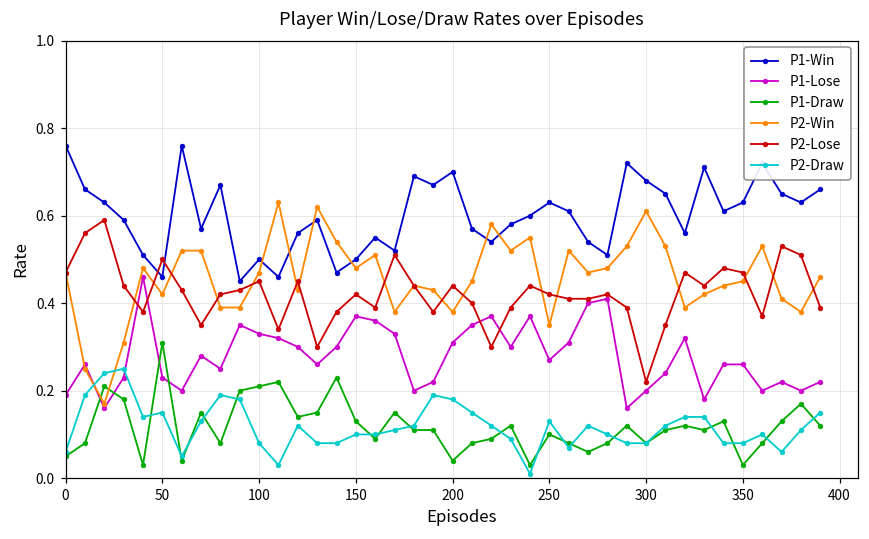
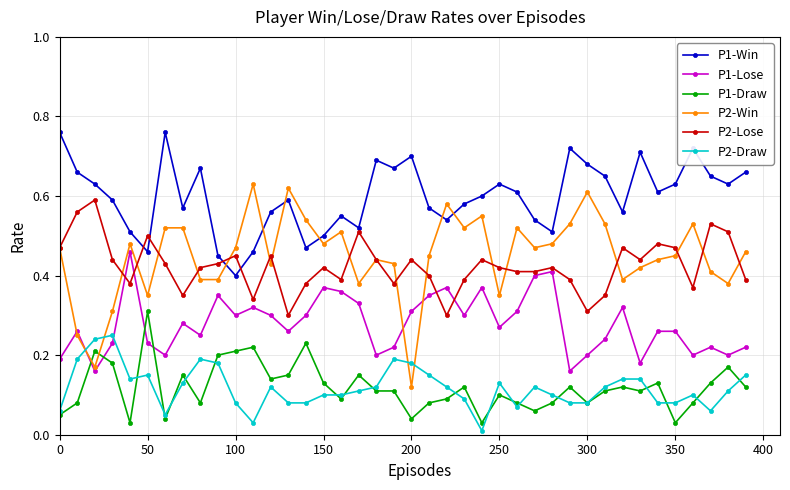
  {
    "P1-Win": {
      "0": 0.76,
      "50": 0.46,
-     "100": 0.5,
+     "100": 0.4,
      "150": 0.5,
      "200": 0.7,
      "250": 0.63,
      "300": 0.68,
      "350": 0.63
    },
    "P1-Lose": {
      "0": 0.19,
      "50": 0.23,
-     "100": 0.33,
+     "100": 0.30,
      "150": 0.37,
      "200": 0.31,
      "250": 0.27,
      "300": 0.20,
      "350": 0.26
    },
    "P1-Draw": {
      "0": 0.05,
      "50": 0.31,
      "100": 0.21,
      "150": 0.13,
      "200": 0.04,
      "250": 0.10,
      "350": 0.03
    },
    "P2-Win": {
-     "50": 0.42,
+     "50": 0.35,
      "100": 0.47,
      "150": 0.48,
-     "200": 0.38,
+     "200": 0.12,
      "250": 0.35,
      "300": 0.61,
      "350": 0.45
    },
    "P2-Lose": {
      "50": 0.50,
      "100": 0.45,
      "150": 0.42,
      "200": 0.44,
      "250": 0.42,
-     "300": 0.22,
+     "300": 0.31,
      "350": 0.47
    },
    "P2-Draw": {
      "0": 0.06,
      "50": 0.15,
      "100": 0.08,
      "150": 0.10,
      "200": 0.18,
      "250": 0.13,
      "350": 0.08
    }
  }
